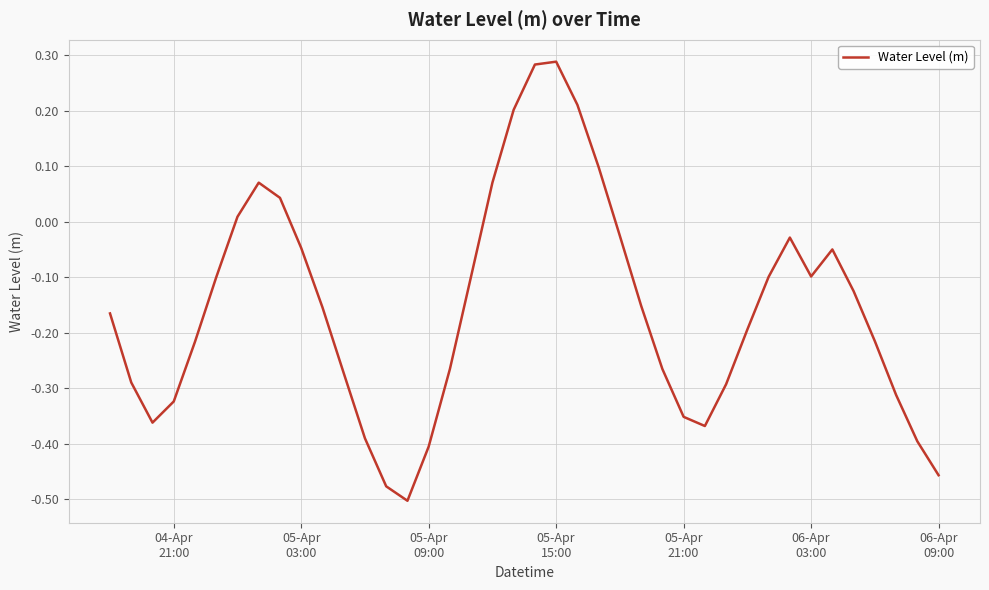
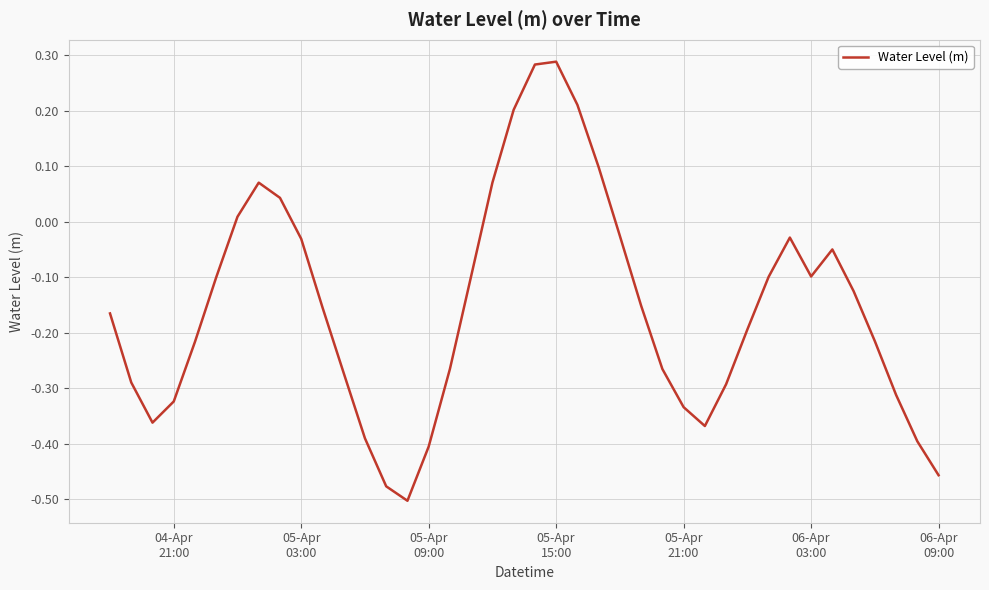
  {
    "04-Apr 21:00": -0.32,
-   "05-Apr 03:00": -0.05,
+   "05-Apr 03:00": -0.03,
    "05-Apr 09:00": -0.40,
    "05-Apr 15:00": 0.29,
-   "05-Apr 21:00": -0.35,
+   "05-Apr 21:00": -0.33,
    "06-Apr 03:00": -0.10,
    "06-Apr 09:00": -0.46
  }
